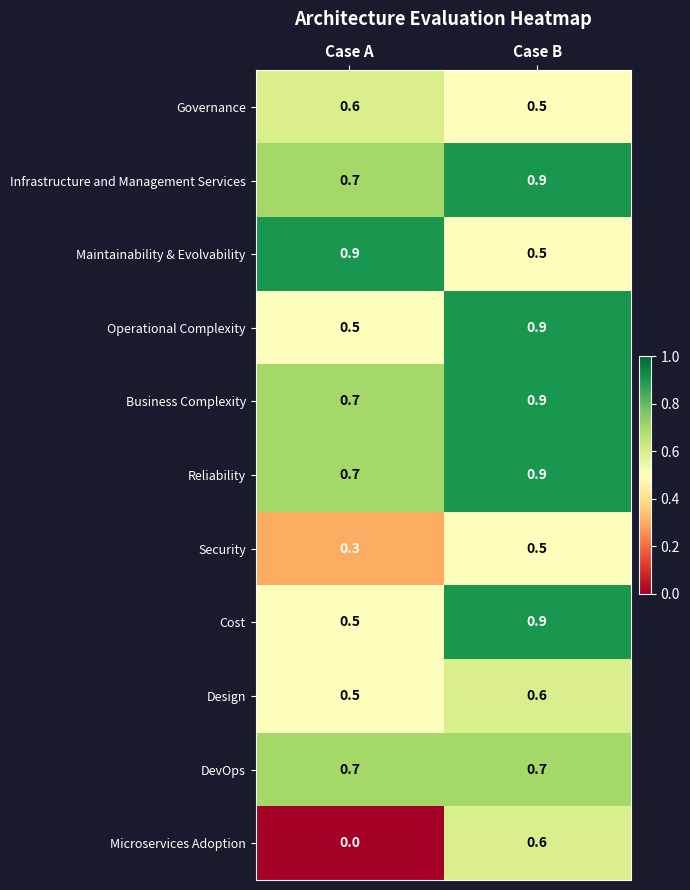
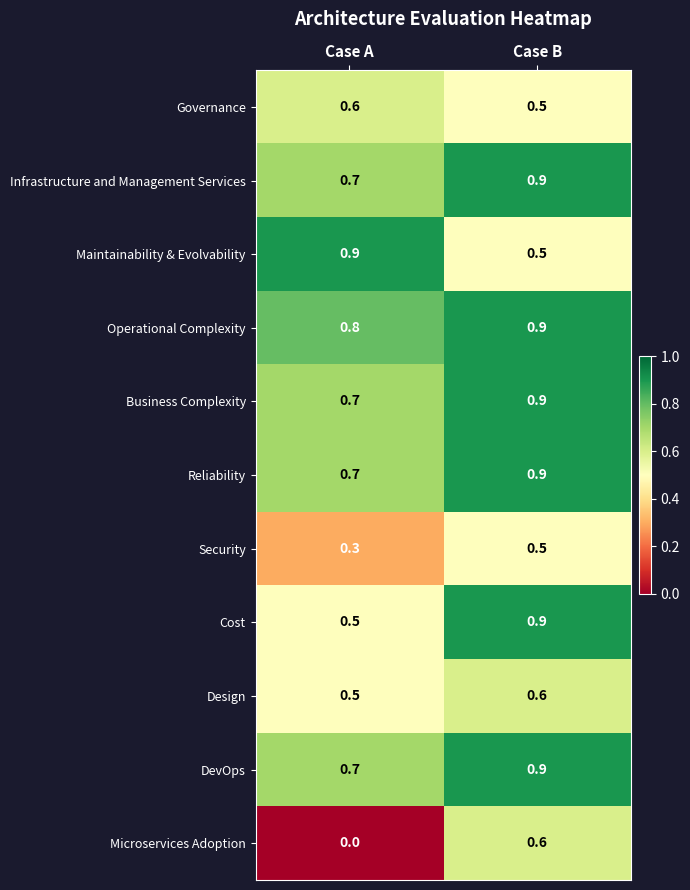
  {
    "Governance": {
      "Case A": 0.6,
      "Case B": 0.5
    },
    "Infrastructure and Management Services": {
      "Case A": 0.7,
      "Case B": 0.9
    },
    "Maintainability & Evolvability": {
      "Case A": 0.9,
      "Case B": 0.5
    },
    "Operational Complexity": {
-     "Case A": 0.5,
+     "Case A": 0.8,
      "Case B": 0.9
    },
    "Business Complexity": {
      "Case A": 0.7,
      "Case B": 0.9
    },
    "Reliability": {
      "Case A": 0.7,
      "Case B": 0.9
    },
    "Security": {
      "Case A": 0.3,
      "Case B": 0.5
    },
    "Cost": {
      "Case A": 0.5,
      "Case B": 0.9
    },
    "Design": {
      "Case A": 0.5,
      "Case B": 0.6
    },
    "DevOps": {
      "Case A": 0.7,
-     "Case B": 0.7
+     "Case B": 0.9
    },
    "Microservices Adoption": {
      "Case A": 0.0,
      "Case B": 0.6
    }
  }
